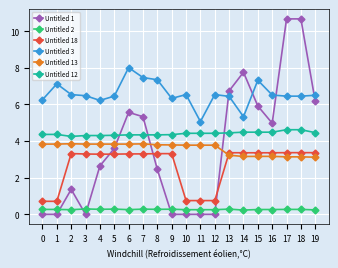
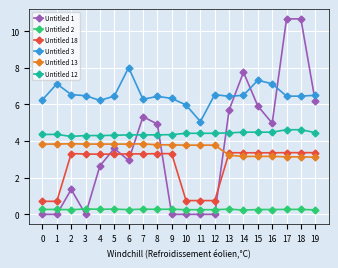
  {
    "Untitled 1": {
      "0": 0.0,
      "1": 0.0,
      "2": 1.4,
      "3": 0.0,
      "4": 2.6,
      "5": 3.6,
-     "6": 5.6,
+     "6": 2.9,
      "7": 5.3,
-     "8": 2.5,
+     "8": 4.9,
      "9": 0.0,
      "10": 0.0,
      "11": 0.0,
      "12": 0.0,
-     "13": 6.7,
+     "13": 5.7,
      "14": 7.8,
      "15": 5.9,
      "16": 5.0,
      "17": 10.7,
      "18": 10.7,
      "19": 6.2
    },
    "Untitled 3": {
      "0": 6.3,
      "1": 7.1,
      "2": 6.5,
      "3": 6.5,
      "4": 6.2,
      "5": 6.5,
      "6": 8.0,
-     "7": 7.5,
-     "8": 7.3,
+     "7": 6.3,
+     "8": 6.4,
      "9": 6.3,
-     "10": 6.5,
+     "10": 6.0,
      "11": 5.1,
      "12": 6.5,
      "13": 6.4,
-     "14": 5.3,
+     "14": 6.5,
      "15": 7.3,
-     "16": 6.5,
+     "16": 7.1,
      "17": 6.5,
      "18": 6.5,
      "19": 6.5
    }
  }
